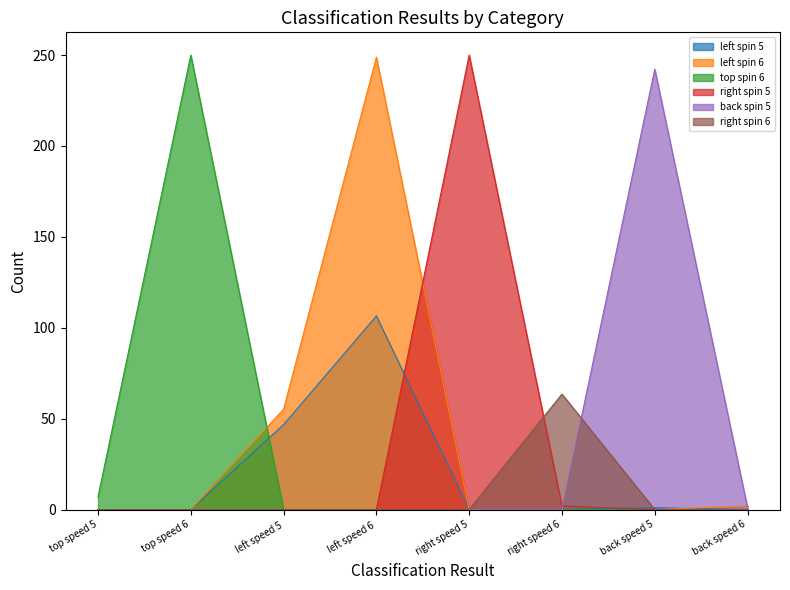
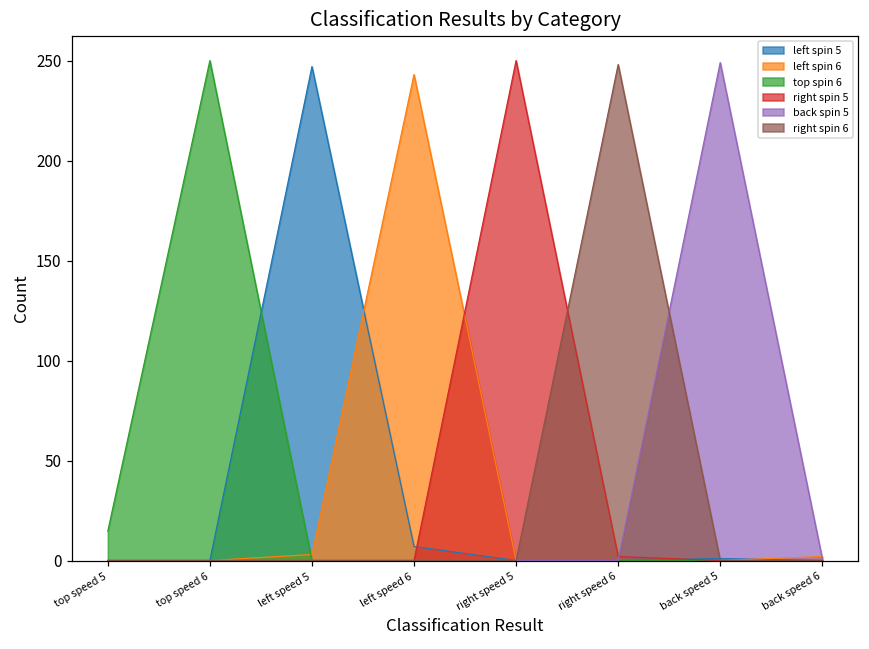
  {
    "left spin 5": {
-     "left speed 5": 47,
-     "left speed 6": 107
+     "left speed 5": 247,
+     "left speed 6": 7
    },
    "left spin 6": {
-     "left speed 5": 55,
-     "left speed 6": 249
+     "left speed 5": 3,
+     "left speed 6": 243
    },
    "top spin 6": {
-     "top speed 5": 7,
+     "top speed 5": 15,
      "top speed 6": 250
    },
    "right spin 5": {
      "right speed 5": 250,
      "right speed 6": 2
    },
    "back spin 5": {
-     "back speed 5": 242
+     "back speed 5": 249
    },
    "right spin 6": {
-     "right speed 6": 64
+     "right speed 6": 248
    }
  }
